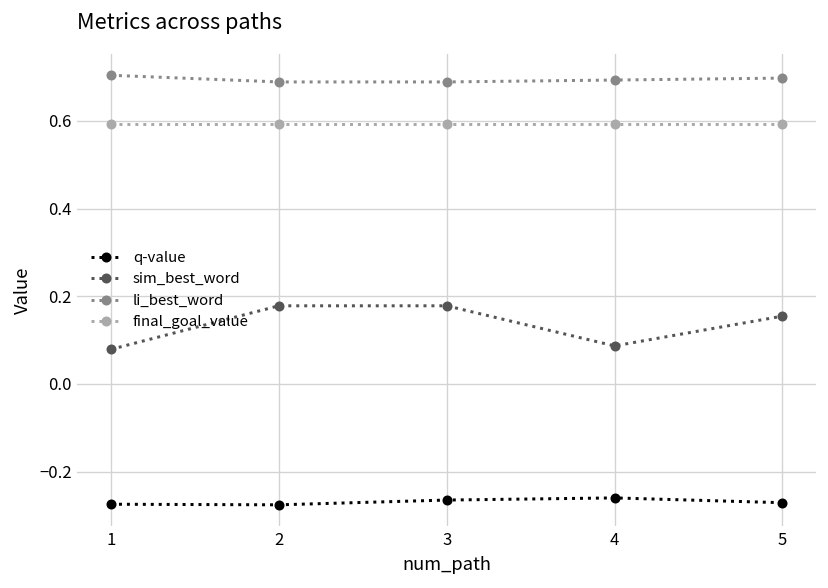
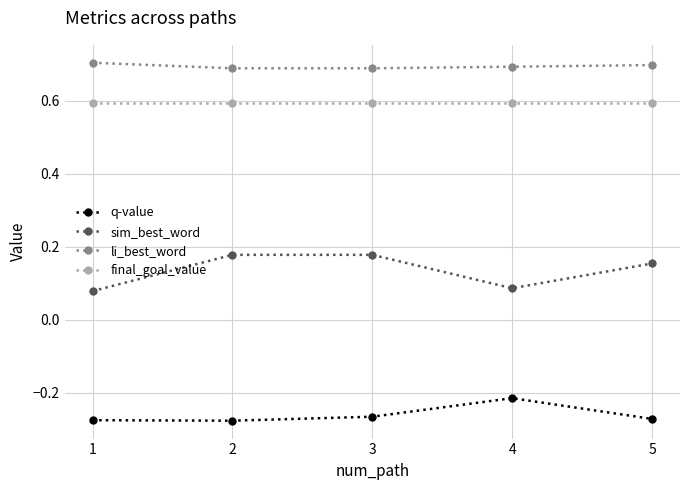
  {
    "q-value": {
      "1": -0.27,
      "2": -0.28,
      "3": -0.27,
-     "4": -0.26,
+     "4": -0.21,
      "5": -0.27
    },
    "sim_best_word": {
      "1": 0.08,
      "2": 0.18,
      "3": 0.18,
      "4": 0.09,
      "5": 0.15
    }
  }
